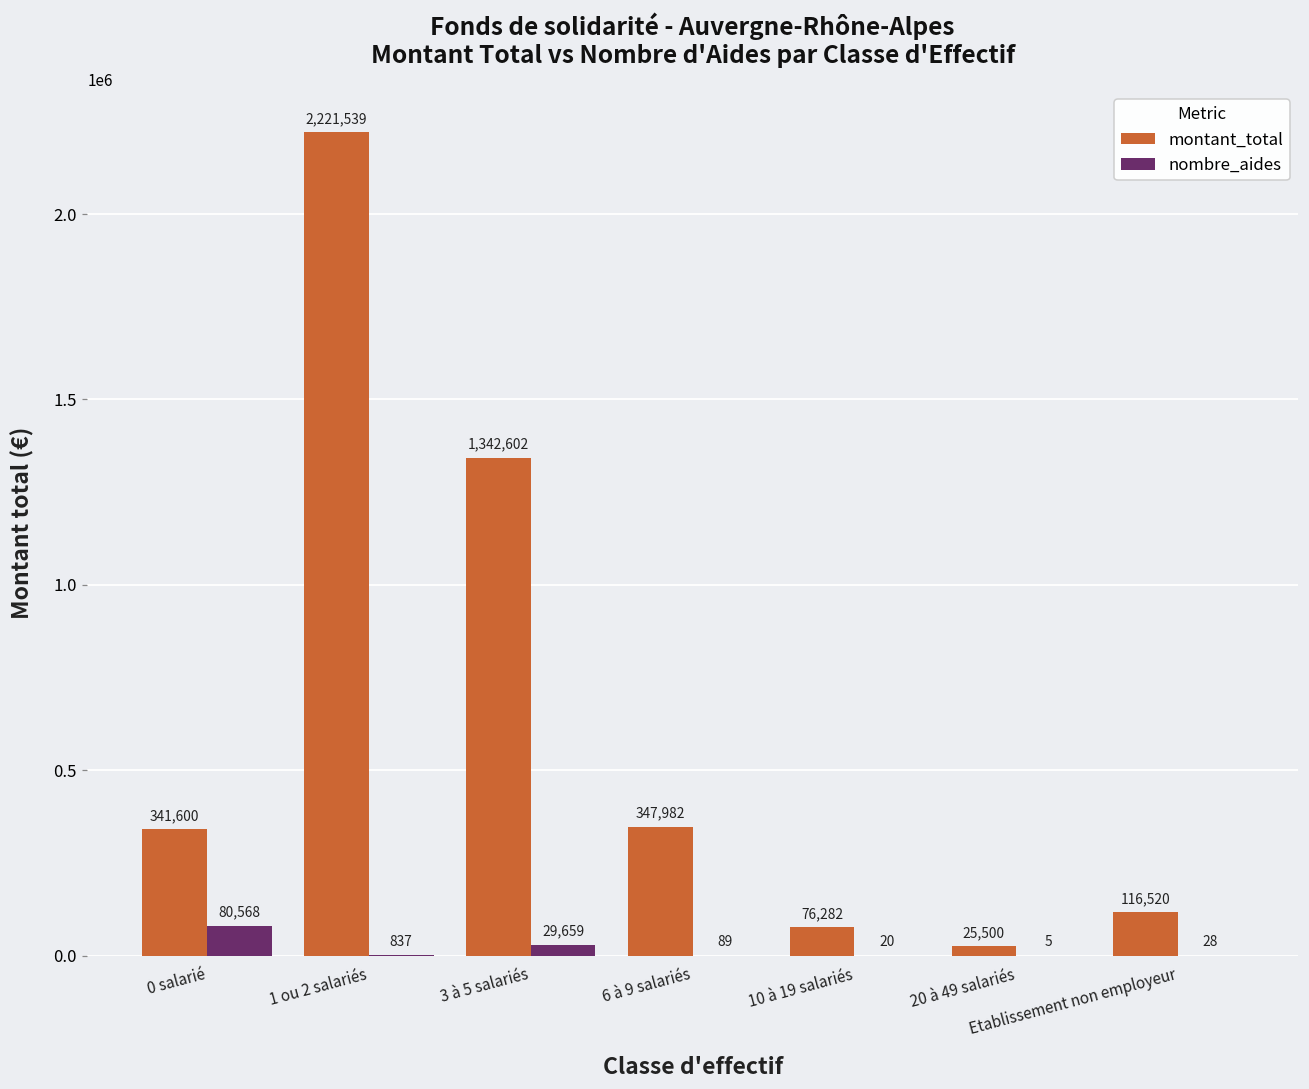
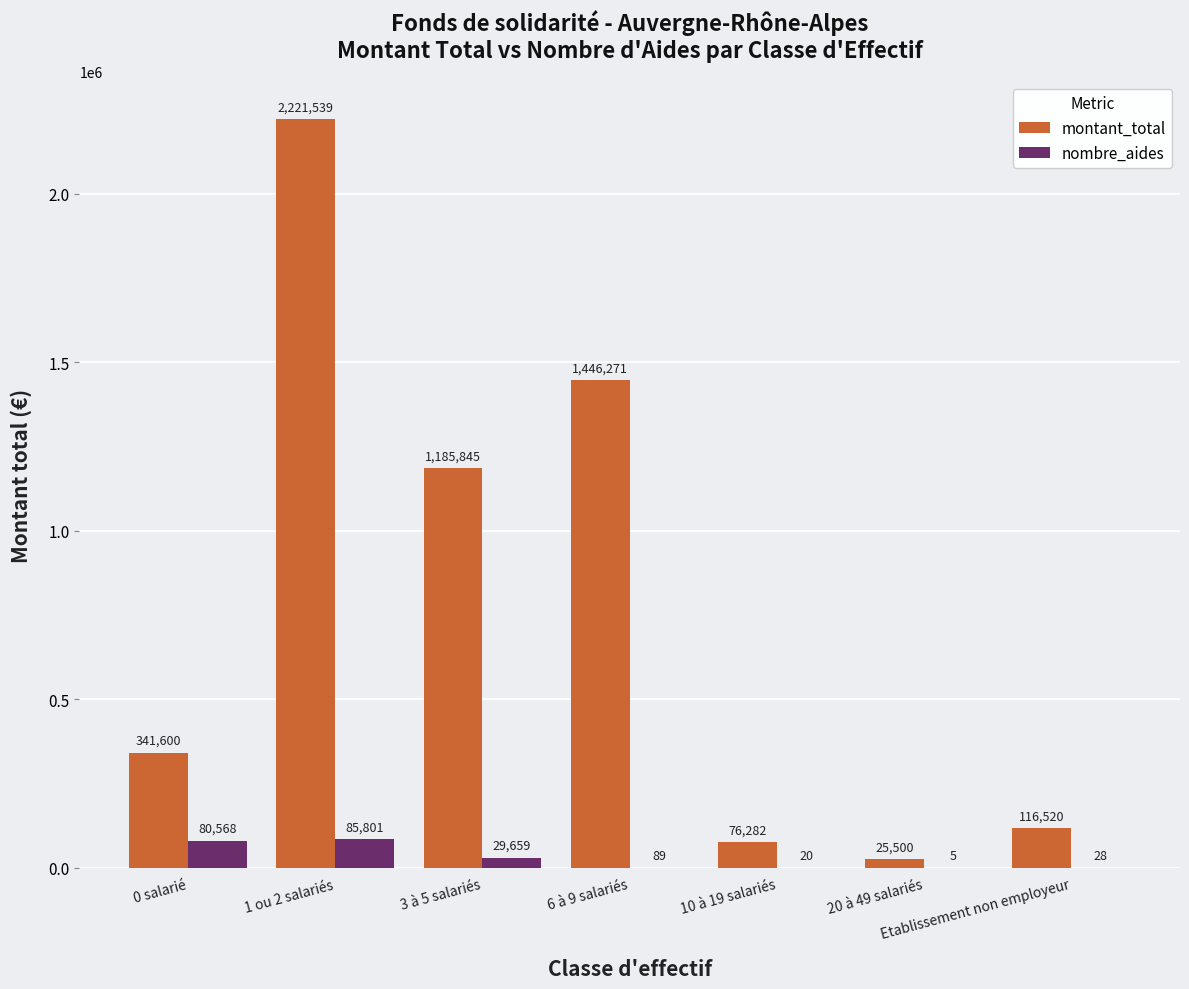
  {
    "montant_total": {
      "0 salarié": "341,600",
      "1 ou 2 salariés": "2,221,539",
-     "3 à 5 salariés": "1,342,602",
-     "6 à 9 salariés": "347,982",
+     "3 à 5 salariés": "1,185,845",
+     "6 à 9 salariés": "1,446,271",
      "10 à 19 salariés": "76,282",
      "20 à 49 salariés": "25,500",
      "Etablissement non employeur": "116,520"
    },
    "nombre_aides": {
      "0 salarié": "80,568",
-     "1 ou 2 salariés": "837",
+     "1 ou 2 salariés": "85,801",
      "3 à 5 salariés": "29,659",
      "6 à 9 salariés": "89",
      "10 à 19 salariés": "20",
      "20 à 49 salariés": "5",
      "Etablissement non employeur": "28"
    }
  }
